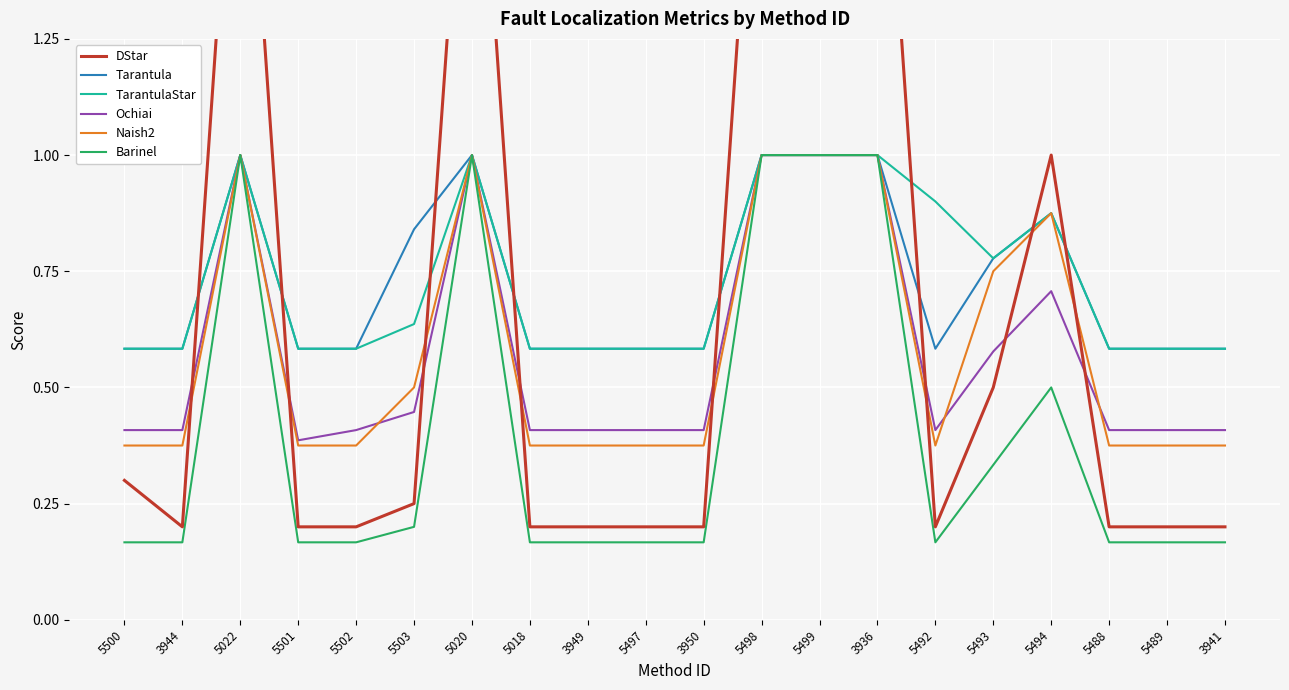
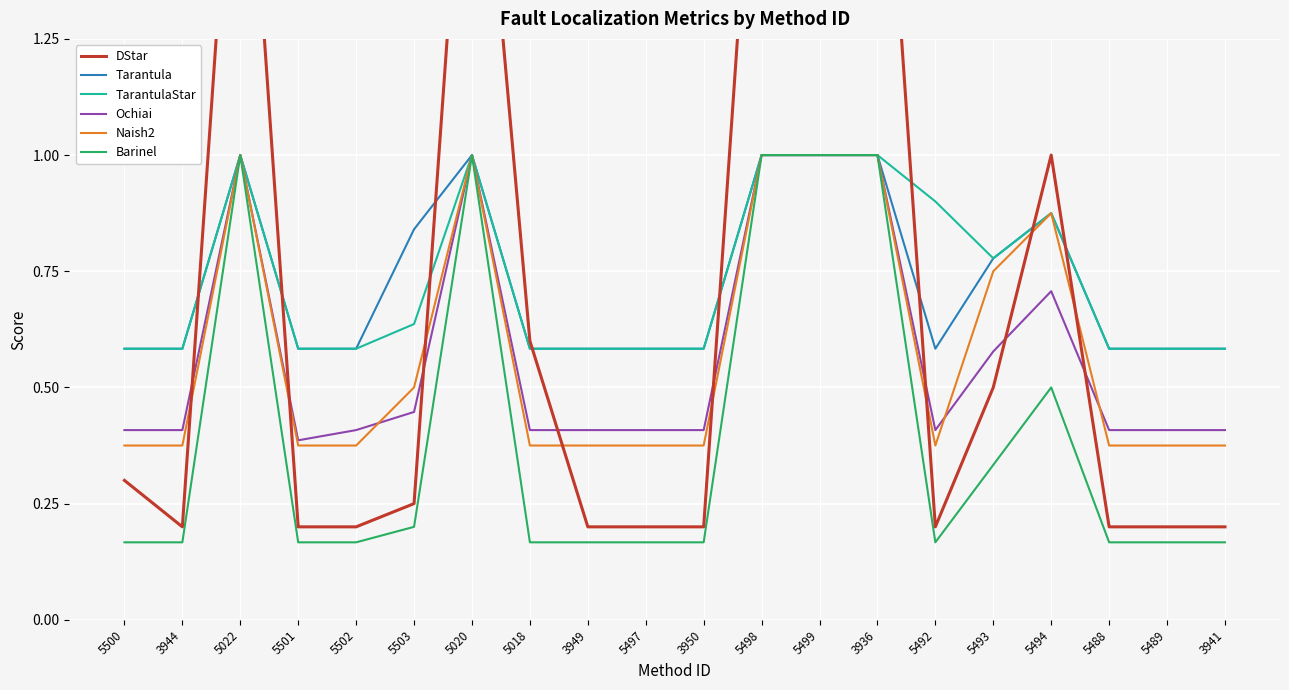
  {
    "DStar": {
      "5500": 0.3,
      "3944": 0.2,
      "5501": 0.2,
      "5502": 0.2,
      "5503": 0.25,
-     "5018": 0.2,
+     "5018": 0.6,
      "3949": 0.2,
      "5497": 0.2,
      "3950": 0.2,
      "5492": 0.2,
      "5493": 0.5,
      "5494": 1.0,
      "5488": 0.2,
      "5489": 0.2,
      "3941": 0.2
    },
    "Tarantula": {
      "5503": 0.84,
      "5492": 0.58
    },
    "TarantulaStar": {
      "5503": 0.64,
      "5492": 0.9
    },
    "Ochiai": {
      "5500": 0.41,
      "3944": 0.41,
      "5501": 0.39,
      "5502": 0.41,
      "5503": 0.45,
      "5018": 0.41,
      "3949": 0.41,
      "5497": 0.41,
      "3950": 0.41,
      "5492": 0.41,
      "5493": 0.58,
      "5494": 0.71,
      "5488": 0.41,
      "5489": 0.41,
      "3941": 0.41
    },
    "Naish2": {
      "5500": 0.38,
      "3944": 0.38,
      "5501": 0.38,
      "5502": 0.38,
      "5503": 0.5,
      "5018": 0.38,
      "3949": 0.38,
      "5497": 0.38,
      "3950": 0.38,
      "5492": 0.38,
      "5493": 0.75,
      "5488": 0.38,
      "5489": 0.38,
      "3941": 0.38
    },
    "Barinel": {
      "5500": 0.17,
      "3944": 0.17,
      "5501": 0.17,
      "5502": 0.17,
      "5503": 0.2,
      "5018": 0.17,
      "3949": 0.17,
      "5497": 0.17,
      "3950": 0.17,
      "5492": 0.17,
      "5493": 0.33,
      "5494": 0.5,
      "5488": 0.17,
      "5489": 0.17,
      "3941": 0.17
    }
  }
